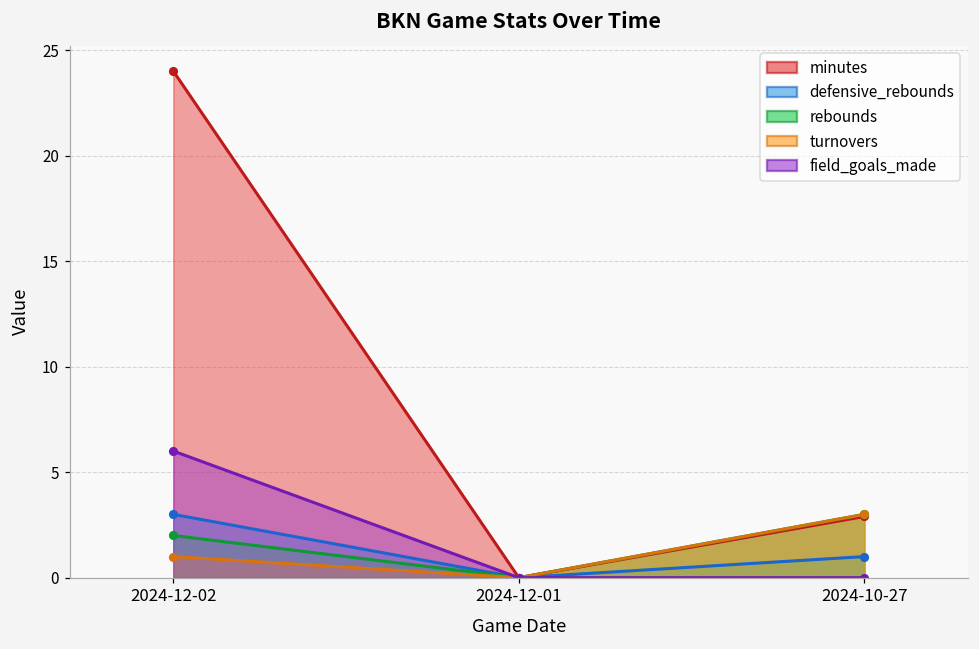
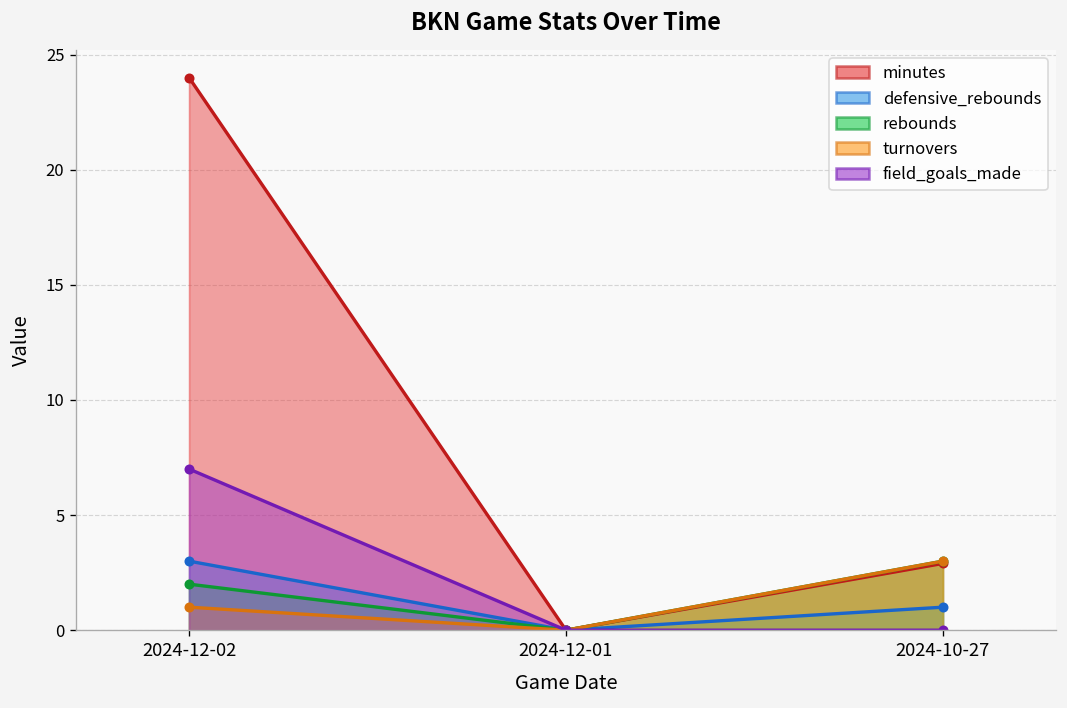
  {
    "minutes": {
      "2024-12-02": 24
    },
    "defensive_rebounds": {
      "2024-12-02": 3,
      "2024-10-27": 1
    },
    "rebounds": {
      "2024-12-02": 2
    },
    "turnovers": {
      "2024-12-02": 1
    },
    "field_goals_made": {
-     "2024-12-02": 6,
+     "2024-12-02": 7,
      "2024-10-27": 0
    }
  }
